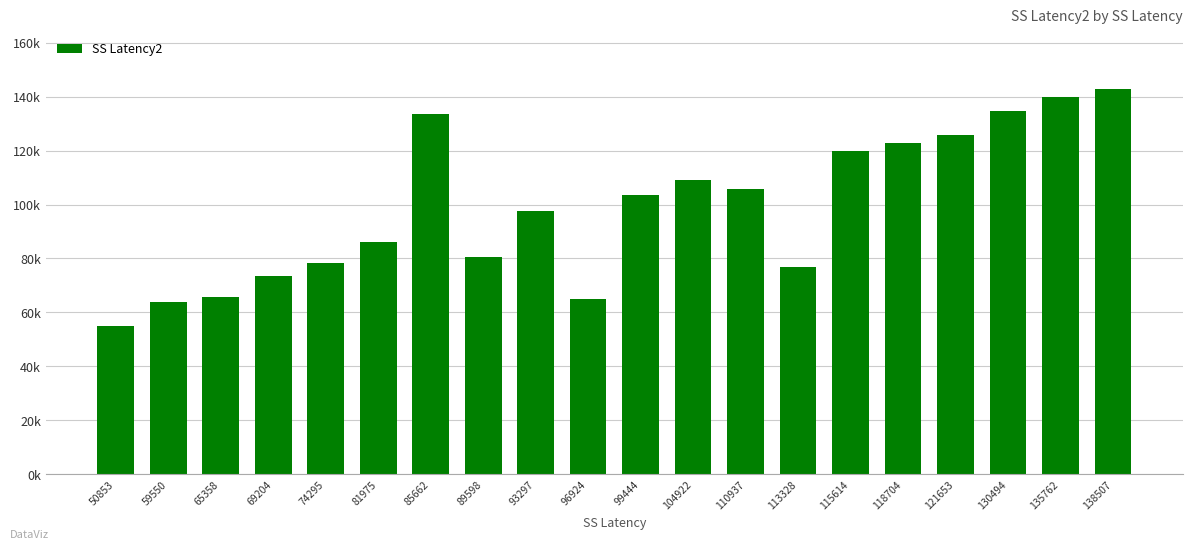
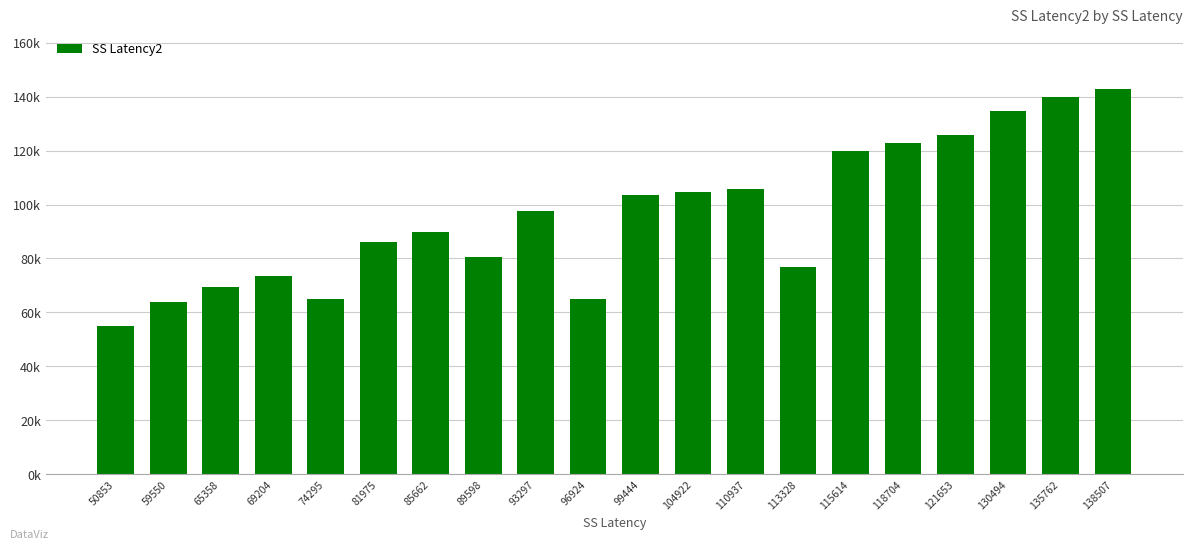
  {
    "50853": 55000,
    "59550": 64000,
-   "65358": 66000,
+   "65358": 70000,
    "69204": 73000,
-   "74295": 78000,
+   "74295": 65000,
    "81975": 86000,
-   "85662": 133000,
+   "85662": 90000,
    "89598": 80000,
    "93297": 97000,
    "96924": 65000,
    "99444": 104000,
-   "104922": 109000,
+   "104922": 105000,
    "110937": 106000,
    "113328": 77000,
    "115614": 120000,
    "118704": 123000,
    "121653": 126000,
    "130494": 135000,
    "135762": 140000,
    "138507": 143000
  }
